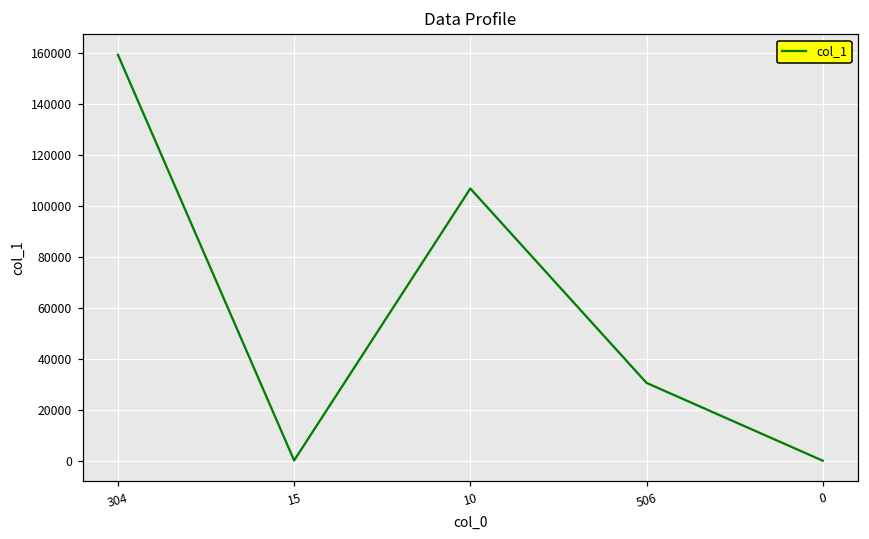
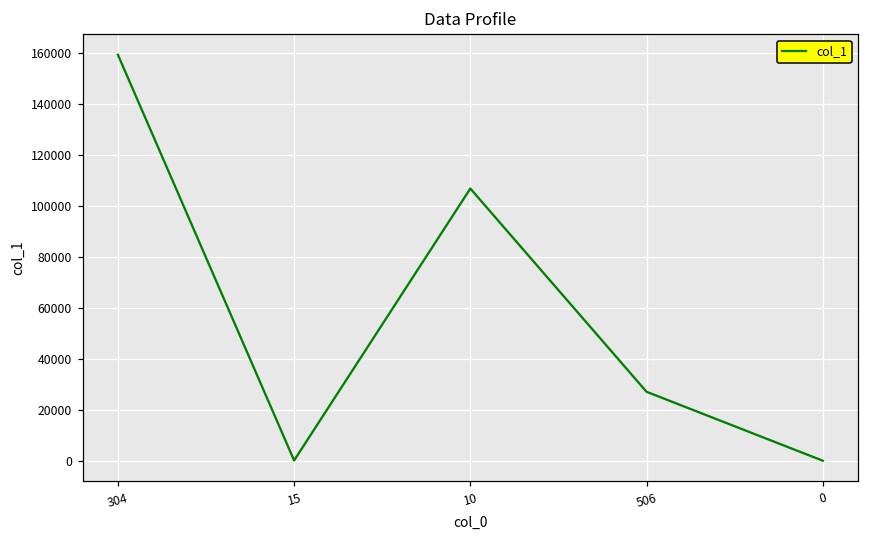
  {
    "304": 159000,
    "15": 0,
    "10": 107000,
-   "506": 31000,
+   "506": 27000,
    "0": 0
  }
